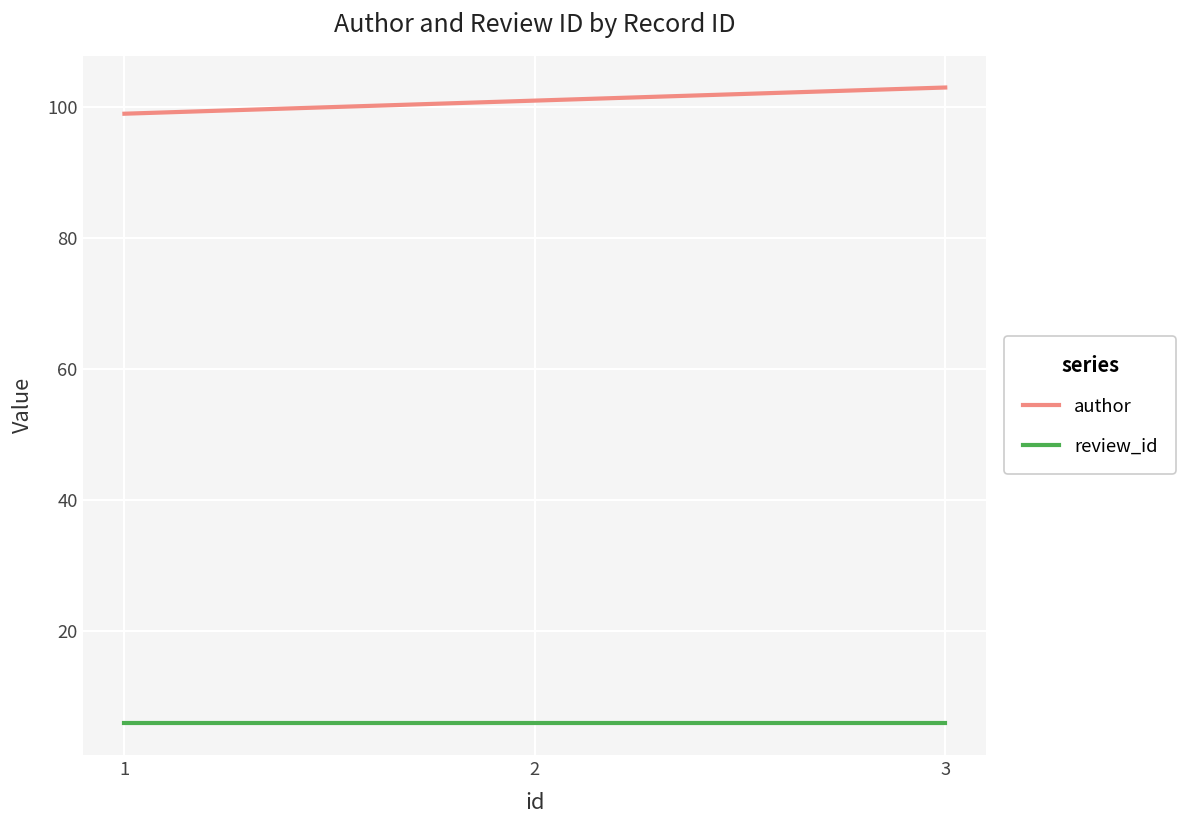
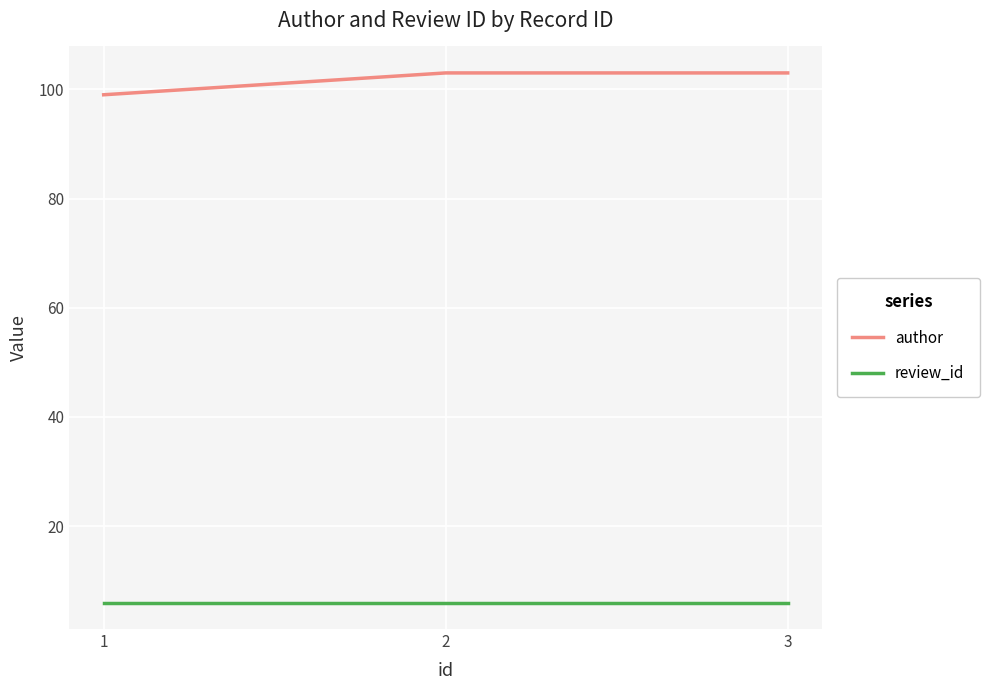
  {
    "author": {
      "1": 99,
-     "2": 101,
+     "2": 103,
      "3": 103
    },
    "review_id": {
      "1": 6,
      "2": 6,
      "3": 6
    }
  }
